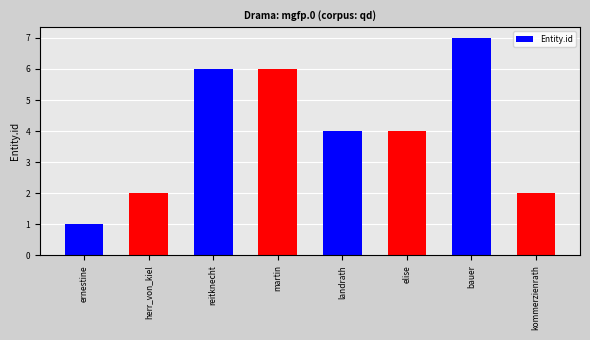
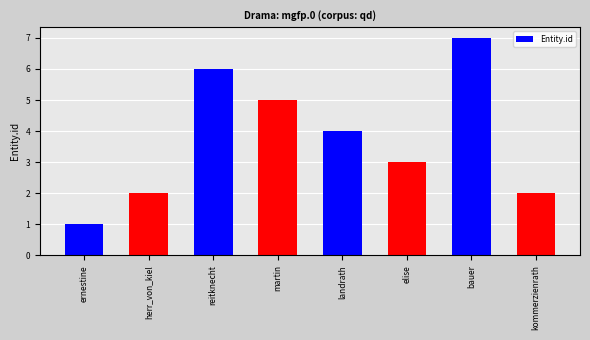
  {
    "ernestine": 1,
    "herr_von_kiel": 2,
    "reitknecht": 6,
-   "martin": 6,
+   "martin": 5,
    "landrath": 4,
-   "elise": 4,
+   "elise": 3,
    "bauer": 7,
    "kommerzienrath": 2
  }
